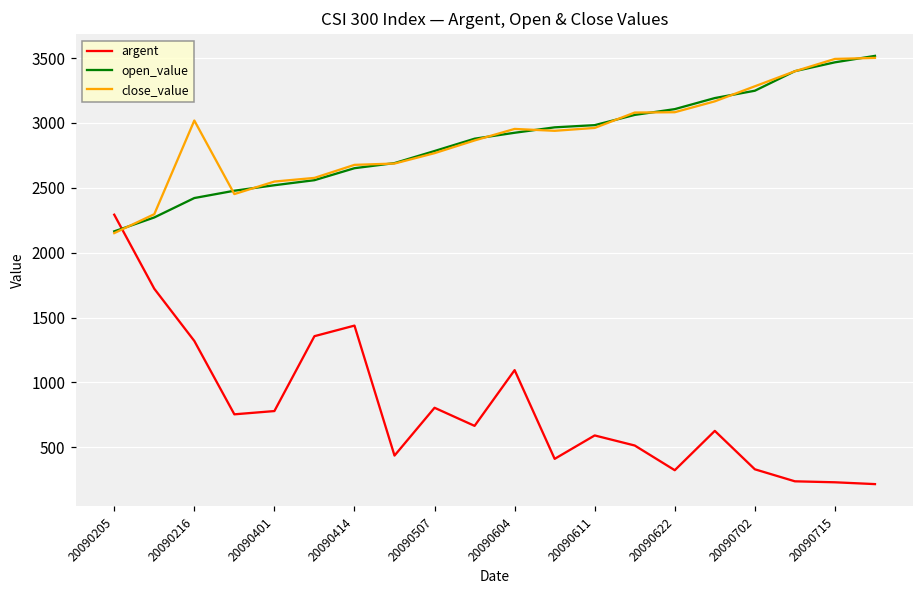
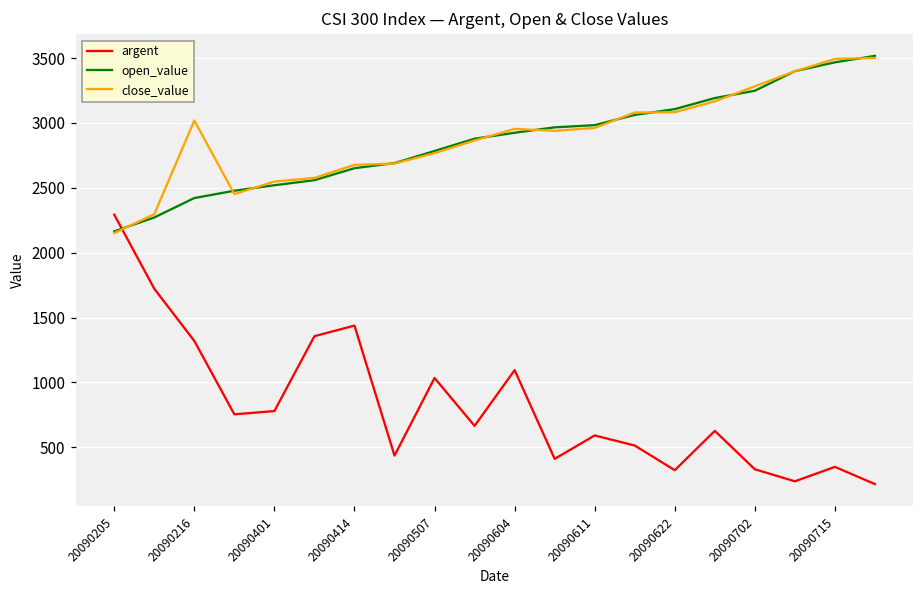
  {
    "argent": {
      "20090205": 2290,
      "20090216": 1320,
      "20090401": 780,
      "20090414": 1440,
-     "20090507": 800,
+     "20090507": 1030,
      "20090604": 1100,
      "20090611": 590,
      "20090622": 320,
      "20090702": 330,
-     "20090715": 230
+     "20090715": 350
    },
    "open_value": {
      "20090216": 2420,
      "20090401": 2520,
      "20090414": 2650,
      "20090604": 2920,
      "20090622": 3110,
      "20090702": 3250,
      "20090715": 3470
    },
    "close_value": {
      "20090216": 3020,
      "20090401": 2550,
      "20090414": 2680,
      "20090604": 2950,
      "20090622": 3080,
      "20090702": 3280,
      "20090715": 3490
    }
  }
